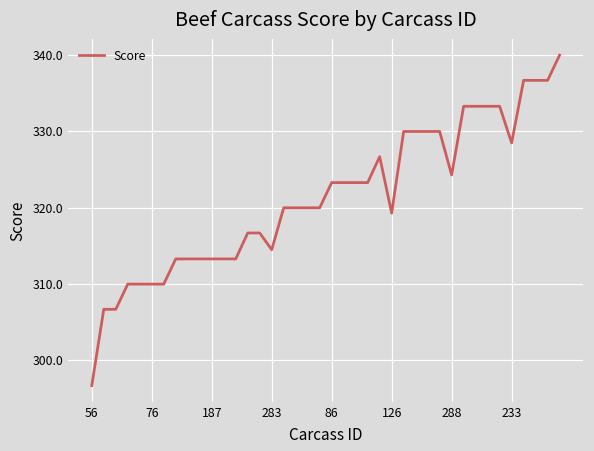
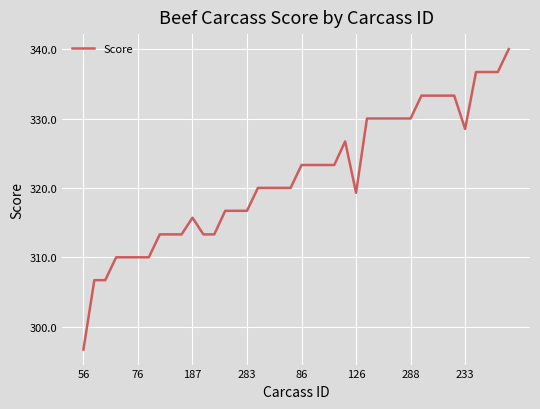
  {
    "56": 297,
    "76": 310,
-   "187": 313,
-   "283": 315,
+   "187": 316,
+   "283": 317,
    "86": 323,
    "126": 319,
-   "288": 324,
+   "288": 330,
    "233": 329
  }
